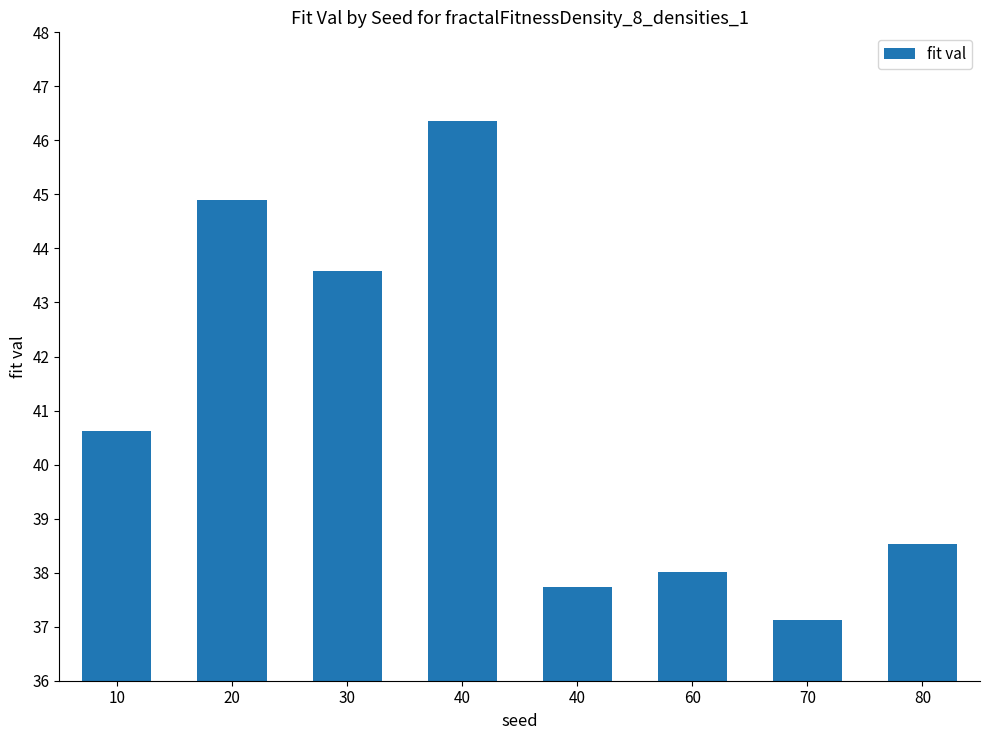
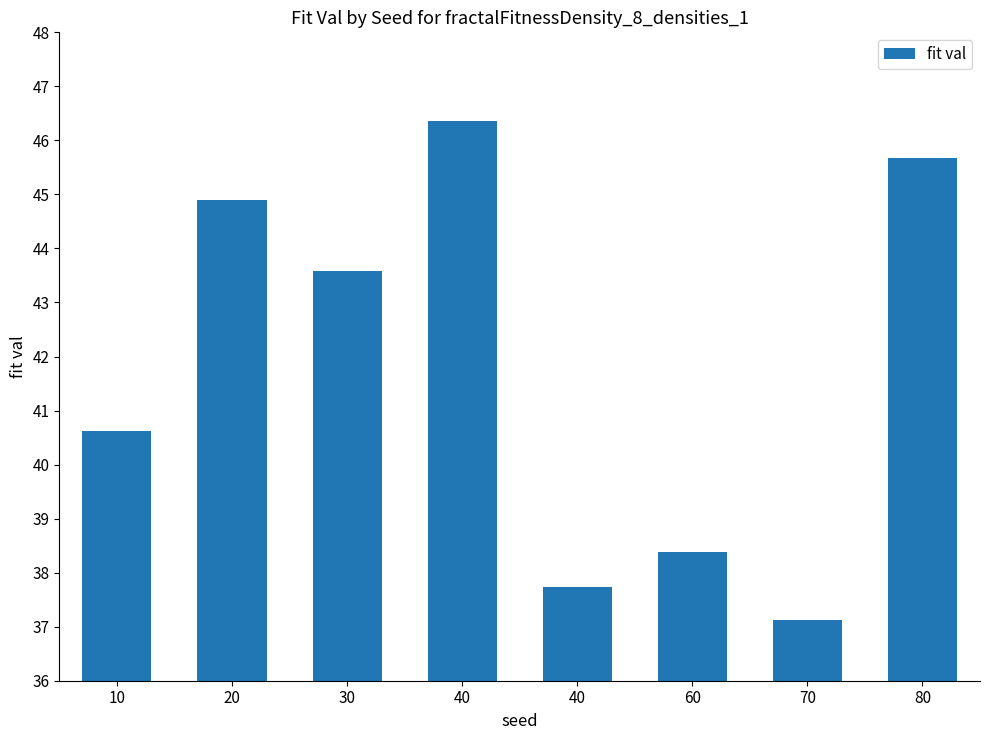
  {
    "10": 40.6,
    "20": 44.9,
    "30": 43.6,
-   "60": 38.0,
+   "60": 38.4,
    "70": 37.1,
-   "80": 38.5
+   "80": 45.7
  }
